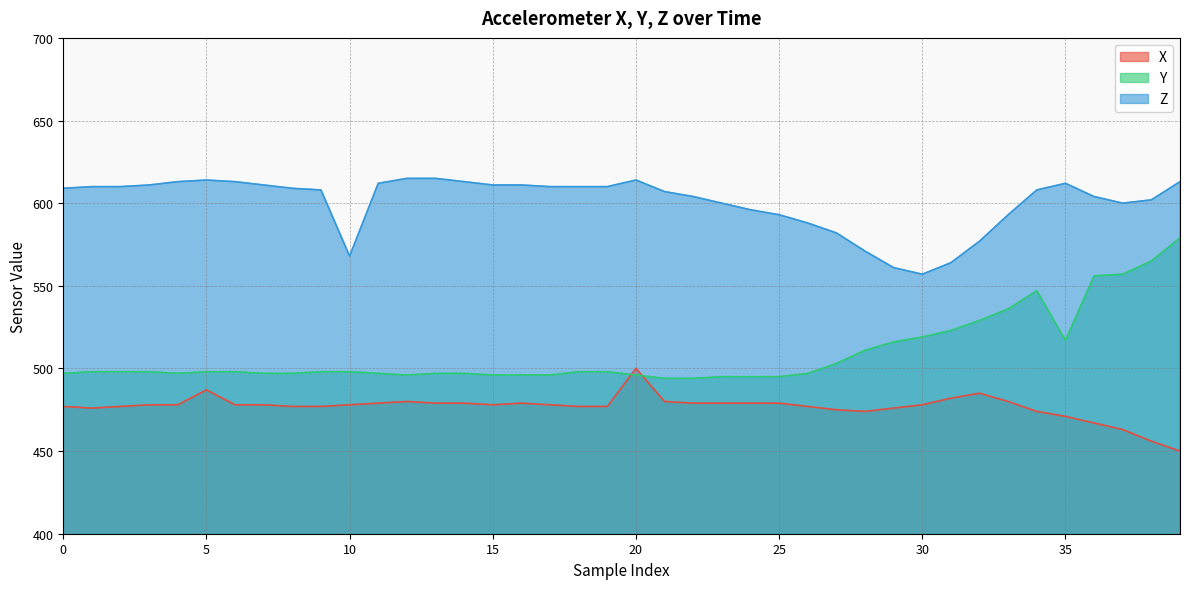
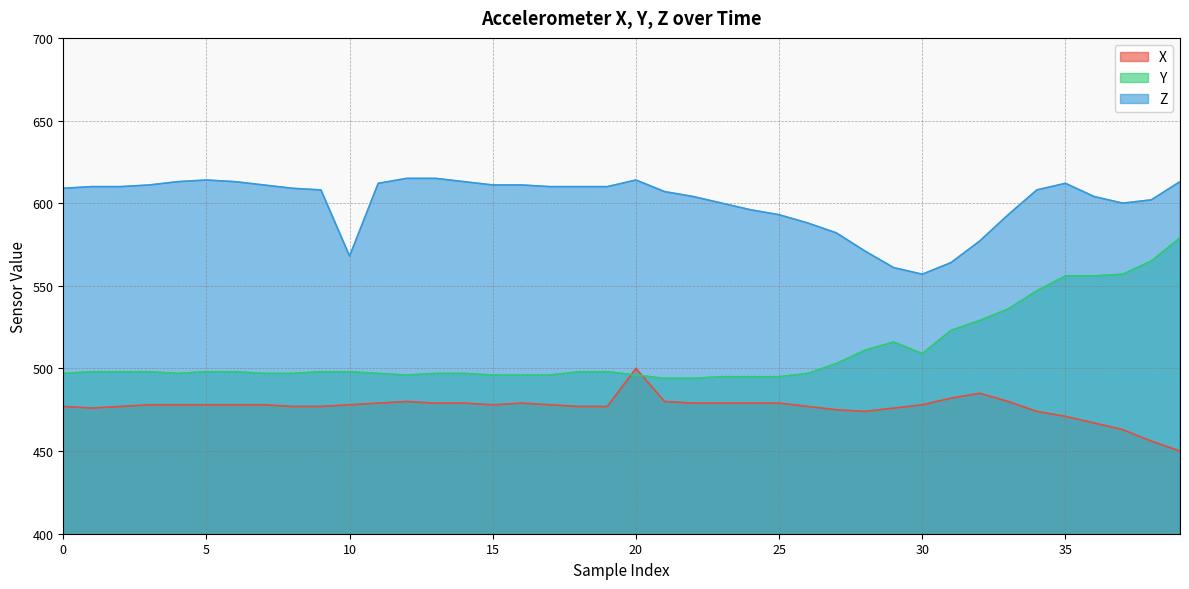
  {
    "X": {
      "0": 477,
-     "5": 487,
+     "5": 478,
      "10": 478,
      "15": 478,
      "20": 500,
      "25": 479,
      "30": 478,
      "35": 471
    },
    "Y": {
      "0": 497,
      "5": 498,
      "10": 498,
      "15": 496,
      "20": 496,
      "25": 495,
-     "30": 519,
-     "35": 517
+     "30": 509,
+     "35": 556
    },
    "Z": {
      "0": 609,
      "5": 614,
      "10": 568,
      "15": 611,
      "20": 614,
      "25": 593,
      "30": 557,
      "35": 612
    }
  }
